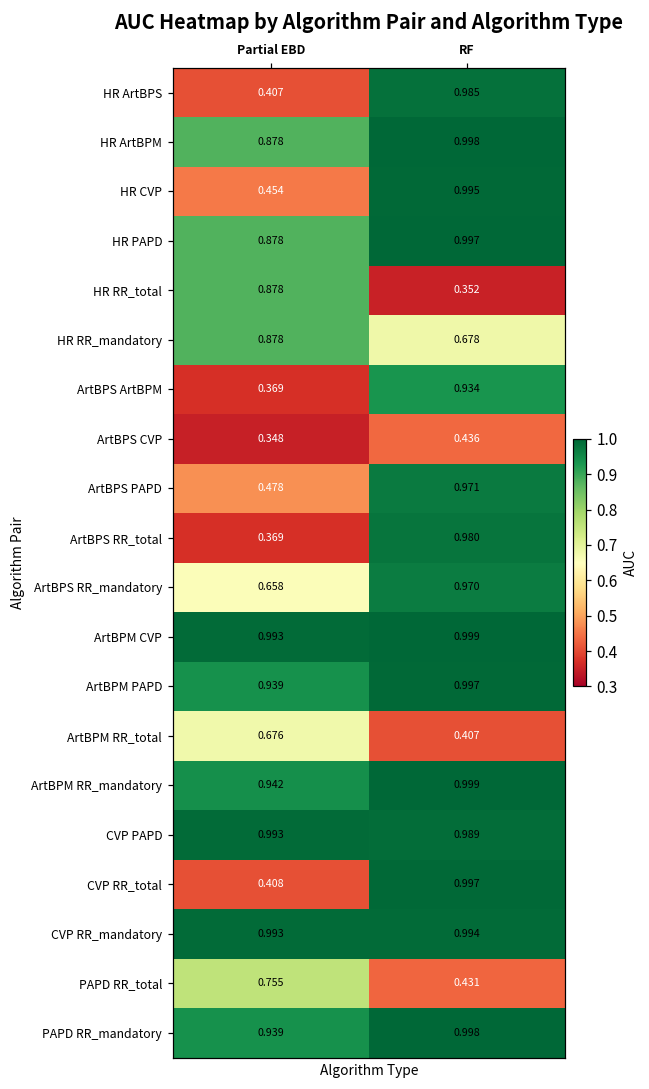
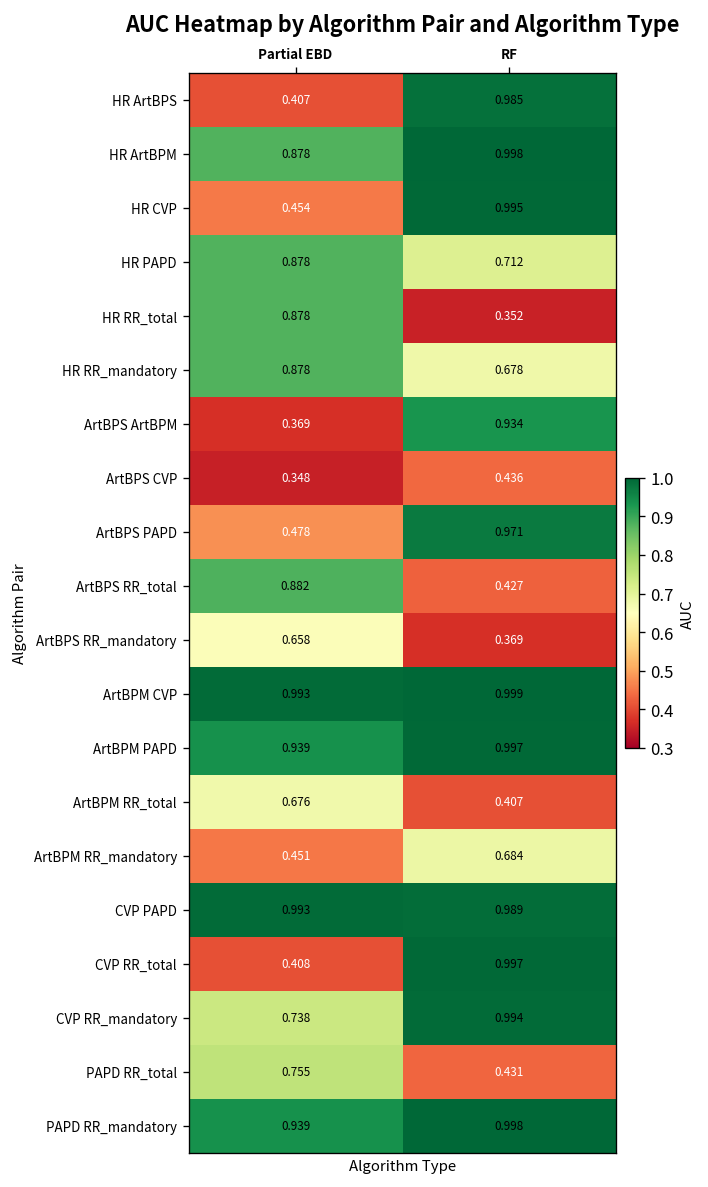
  {
    "HR ArtBPS": {
      "Partial EBD": 0.407,
      "RF": 0.985
    },
    "HR ArtBPM": {
      "Partial EBD": 0.878,
      "RF": 0.998
    },
    "HR CVP": {
      "Partial EBD": 0.454,
      "RF": 0.995
    },
    "HR PAPD": {
      "Partial EBD": 0.878,
-     "RF": 0.997
+     "RF": 0.712
    },
    "HR RR_total": {
      "Partial EBD": 0.878,
      "RF": 0.352
    },
    "HR RR_mandatory": {
      "Partial EBD": 0.878,
      "RF": 0.678
    },
    "ArtBPS ArtBPM": {
      "Partial EBD": 0.369,
      "RF": 0.934
    },
    "ArtBPS CVP": {
      "Partial EBD": 0.348,
      "RF": 0.436
    },
    "ArtBPS PAPD": {
      "Partial EBD": 0.478,
      "RF": 0.971
    },
    "ArtBPS RR_total": {
-     "Partial EBD": 0.369,
-     "RF": 0.980
+     "Partial EBD": 0.882,
+     "RF": 0.427
    },
    "ArtBPS RR_mandatory": {
      "Partial EBD": 0.658,
-     "RF": 0.970
+     "RF": 0.369
    },
    "ArtBPM CVP": {
      "Partial EBD": 0.993,
      "RF": 0.999
    },
    "ArtBPM PAPD": {
      "Partial EBD": 0.939,
      "RF": 0.997
    },
    "ArtBPM RR_total": {
      "Partial EBD": 0.676,
      "RF": 0.407
    },
    "ArtBPM RR_mandatory": {
-     "Partial EBD": 0.942,
-     "RF": 0.999
+     "Partial EBD": 0.451,
+     "RF": 0.684
    },
    "CVP PAPD": {
      "Partial EBD": 0.993,
      "RF": 0.989
    },
    "CVP RR_total": {
      "Partial EBD": 0.408,
      "RF": 0.997
    },
    "CVP RR_mandatory": {
-     "Partial EBD": 0.993,
+     "Partial EBD": 0.738,
      "RF": 0.994
    },
    "PAPD RR_total": {
      "Partial EBD": 0.755,
      "RF": 0.431
    },
    "PAPD RR_mandatory": {
      "Partial EBD": 0.939,
      "RF": 0.998
    }
  }
